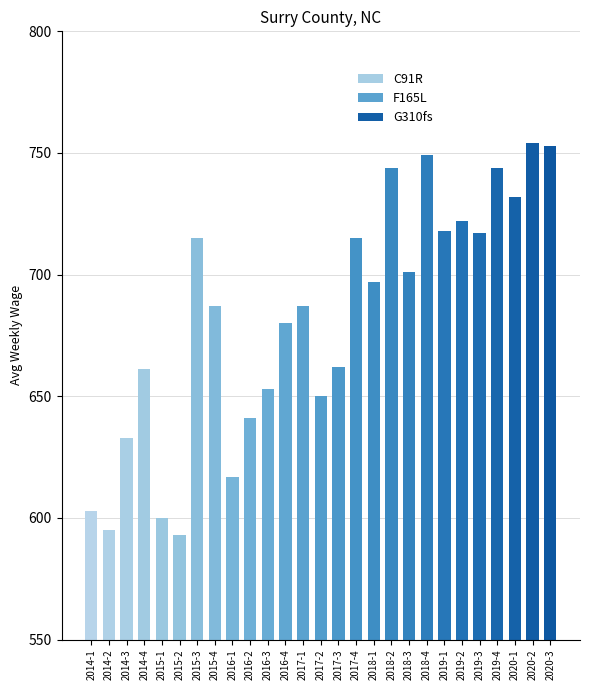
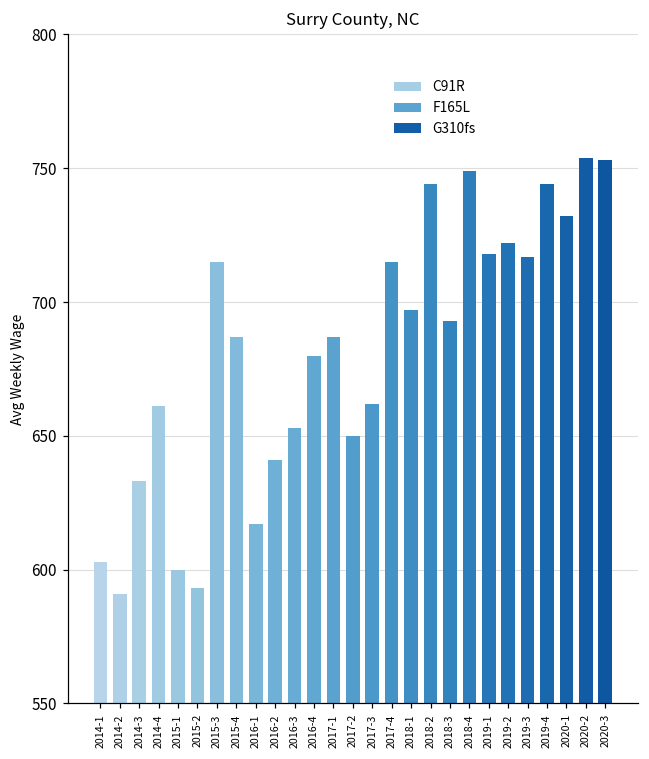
  {
    "2014-1": 603,
-   "2014-2": 595,
+   "2014-2": 591,
    "2014-3": 633,
    "2014-4": 661,
    "2015-1": 600,
    "2015-2": 593,
    "2015-3": 715,
    "2015-4": 687,
    "2016-1": 617,
    "2016-2": 641,
    "2016-3": 653,
    "2016-4": 680,
    "2017-1": 687,
    "2017-2": 650,
    "2017-3": 662,
    "2017-4": 715,
    "2018-1": 697,
    "2018-2": 744,
-   "2018-3": 701,
+   "2018-3": 693,
    "2018-4": 749,
    "2019-1": 718,
    "2019-2": 722,
    "2019-3": 717,
    "2019-4": 744,
    "2020-1": 732,
    "2020-2": 754,
    "2020-3": 753
  }
